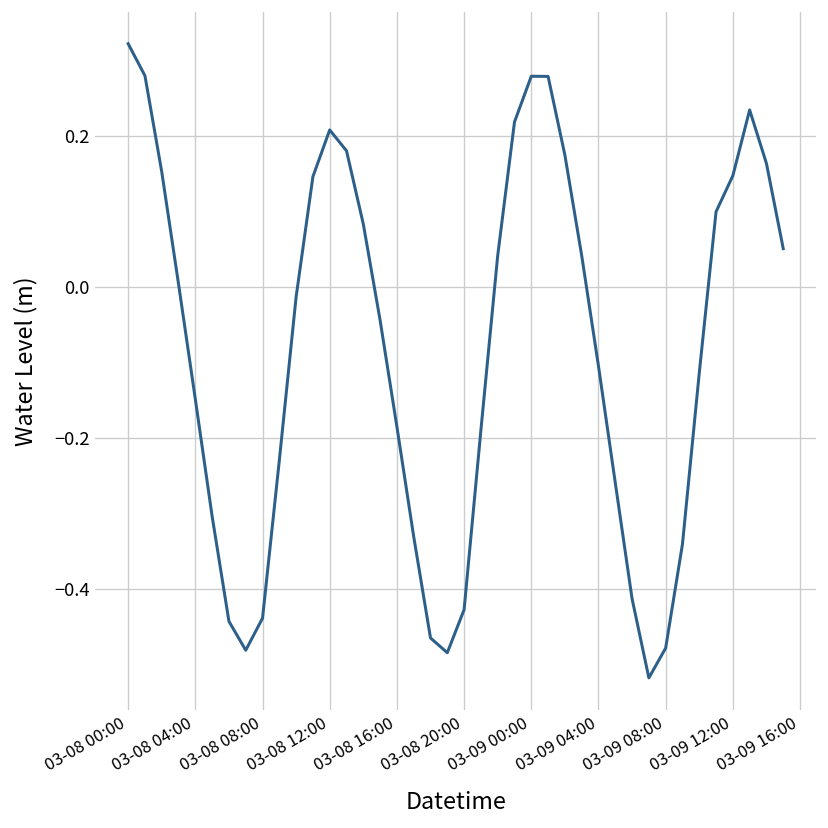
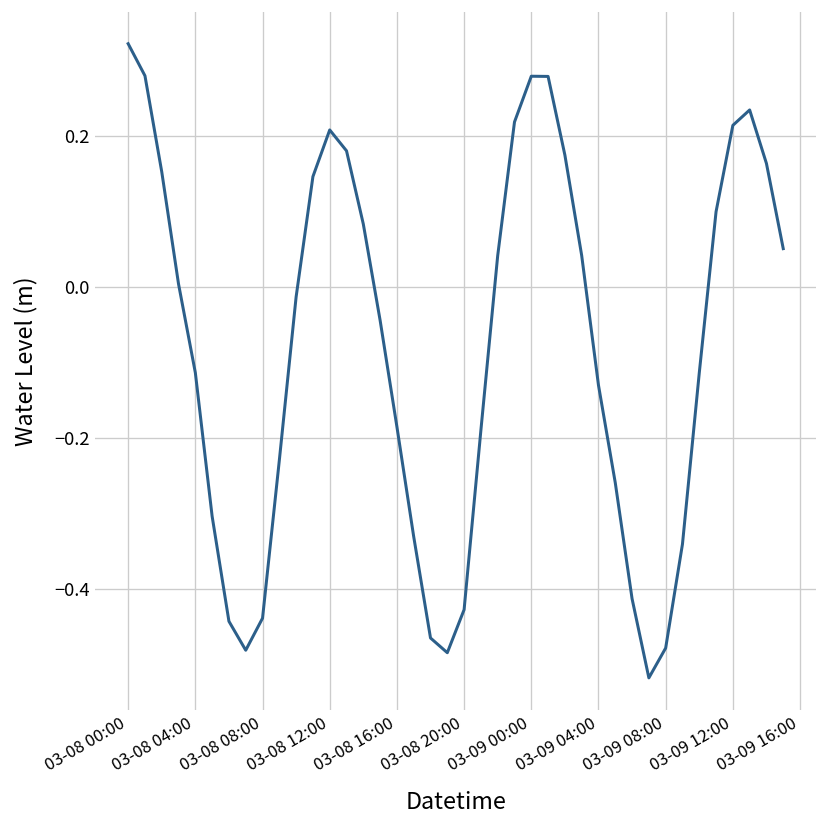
  {
    "03-08 00:00": 0.32,
-   "03-08 04:00": -0.15,
+   "03-08 04:00": -0.11,
    "03-08 08:00": -0.44,
    "03-08 12:00": 0.21,
    "03-08 16:00": -0.18,
    "03-08 20:00": -0.43,
    "03-09 00:00": 0.28,
-   "03-09 04:00": -0.10,
+   "03-09 04:00": -0.13,
    "03-09 08:00": -0.48,
-   "03-09 12:00": 0.15
+   "03-09 12:00": 0.21
  }
